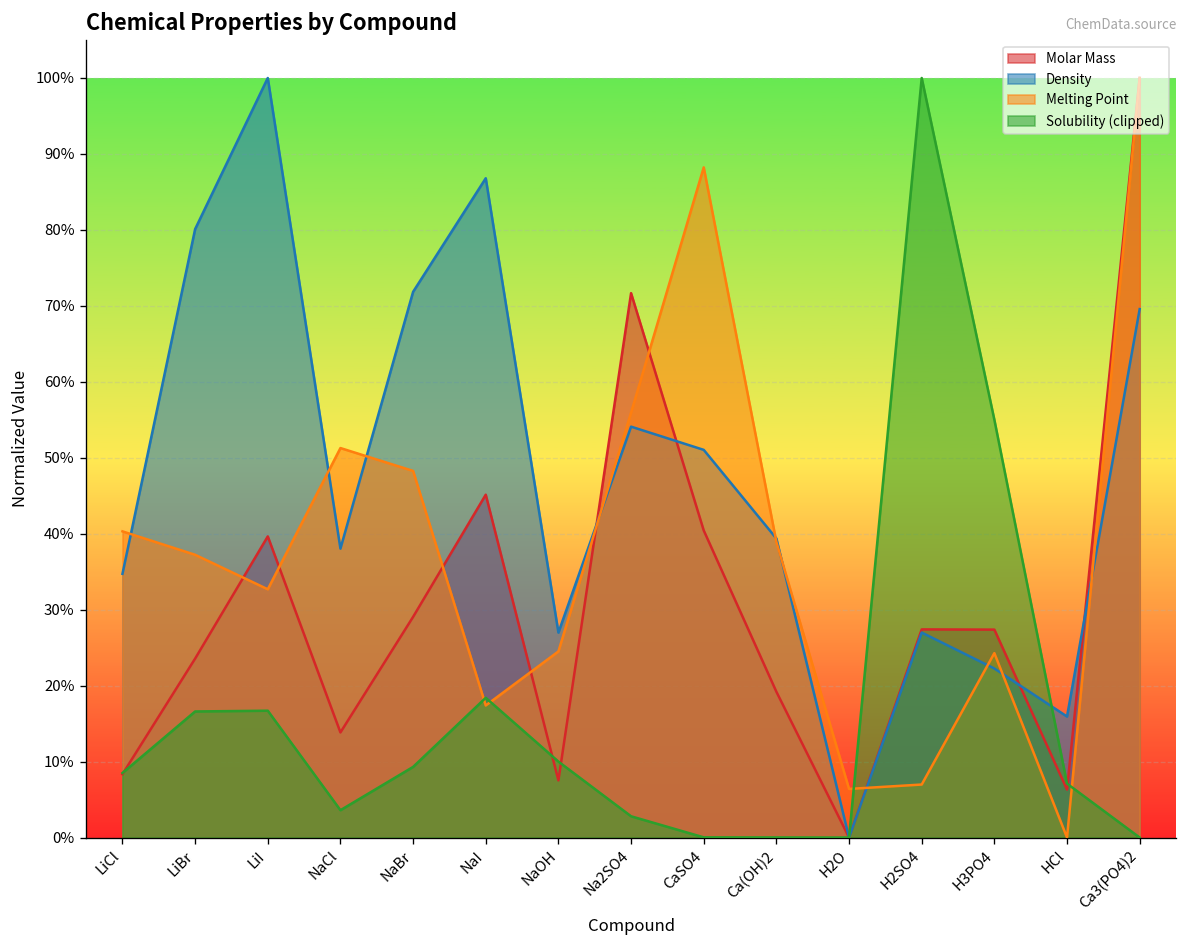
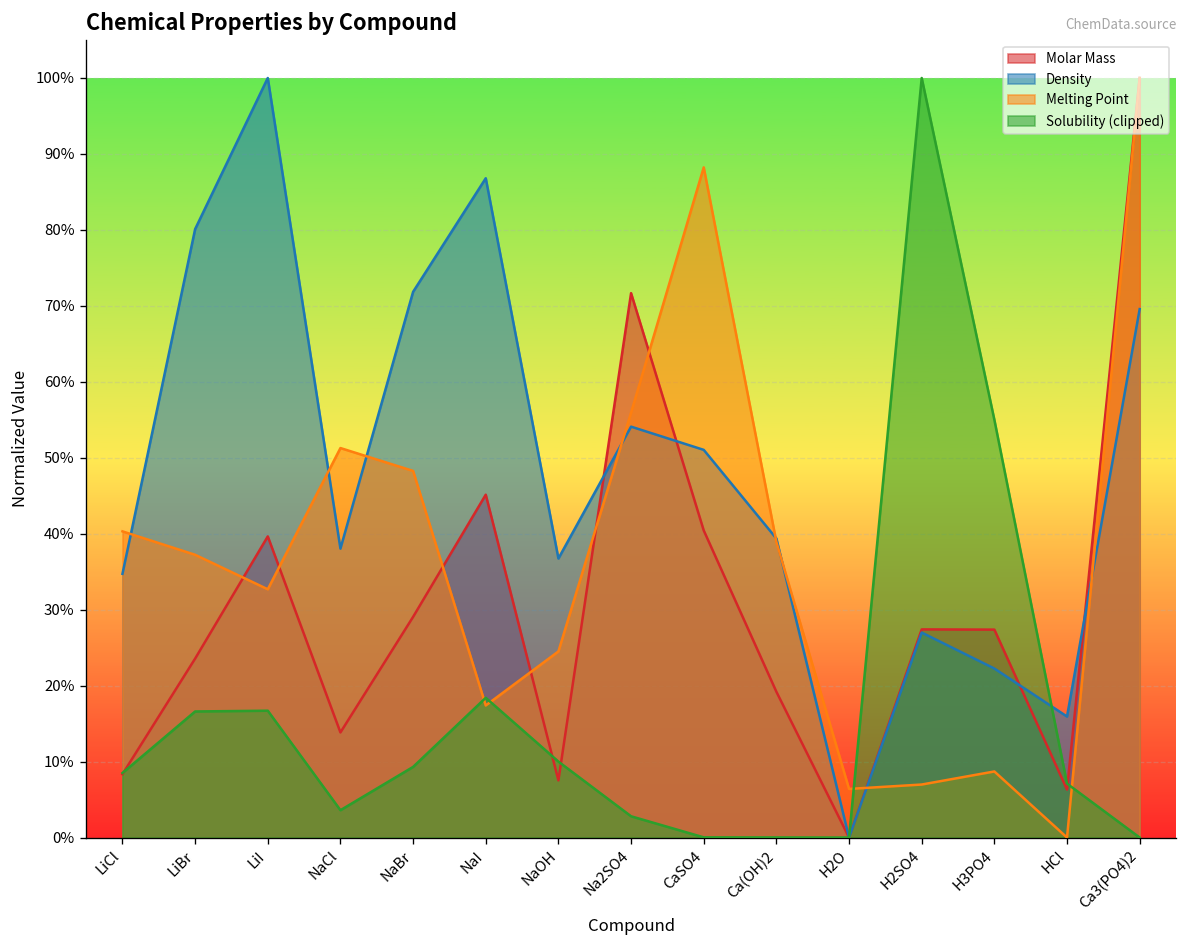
  {
    "Molar Mass": {
      "LiBr": "24%",
      "LiI": "40%",
      "NaCl": "14%",
      "NaBr": "29%",
      "NaI": "45%",
      "NaOH": "8%",
      "Na2SO4": "72%",
      "CaSO4": "40%",
      "Ca(OH)2": "19%",
      "H2SO4": "27%",
      "H3PO4": "27%",
      "HCl": "6%"
    },
    "Density": {
      "LiCl": "35%",
      "LiBr": "80%",
      "LiI": "100%",
      "NaCl": "38%",
      "NaBr": "72%",
      "NaI": "87%",
-     "NaOH": "27%",
+     "NaOH": "37%",
      "Na2SO4": "54%",
      "CaSO4": "51%",
      "Ca(OH)2": "39%",
      "H2SO4": "27%",
      "H3PO4": "22%",
      "HCl": "16%",
      "Ca3(PO4)2": "70%"
    },
    "Melting Point": {
      "LiCl": "40%",
      "LiBr": "37%",
      "LiI": "33%",
      "NaCl": "51%",
      "NaBr": "48%",
      "NaI": "17%",
      "NaOH": "25%",
      "Na2SO4": "56%",
      "CaSO4": "88%",
      "Ca(OH)2": "39%",
      "H2O": "6%",
      "H2SO4": "7%",
-     "H3PO4": "24%",
+     "H3PO4": "9%",
      "HCl": "0%"
    },
    "Solubility (clipped)": {
      "LiBr": "17%",
      "LiI": "17%",
      "NaCl": "4%",
      "NaBr": "9%",
      "NaI": "18%",
      "NaOH": "10%",
      "Na2SO4": "3%",
      "CaSO4": "0%",
      "Ca(OH)2": "0%",
      "H2SO4": "100%",
      "H3PO4": "55%",
      "HCl": "7%",
      "Ca3(PO4)2": "0%"
    }
  }
